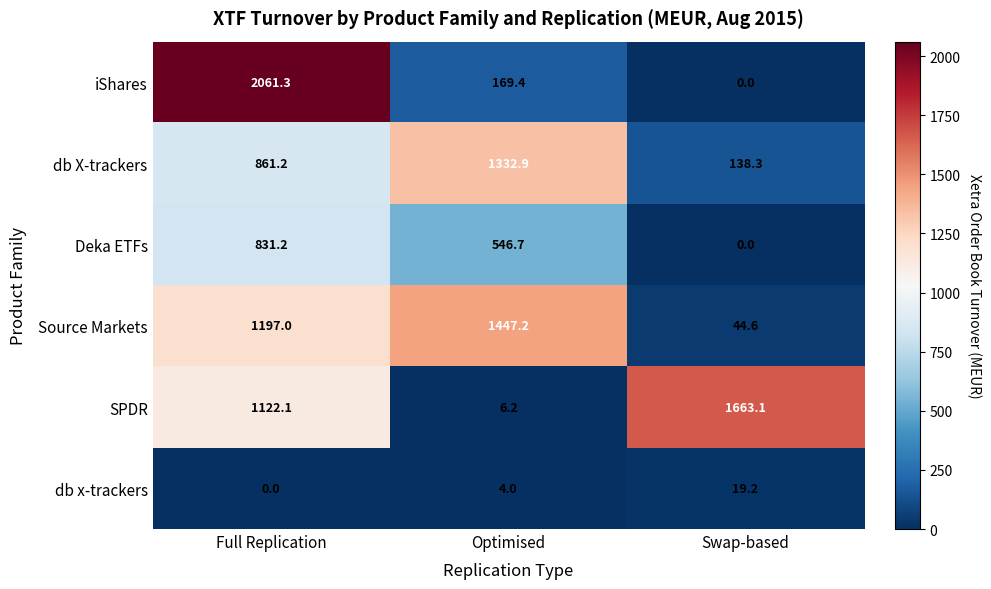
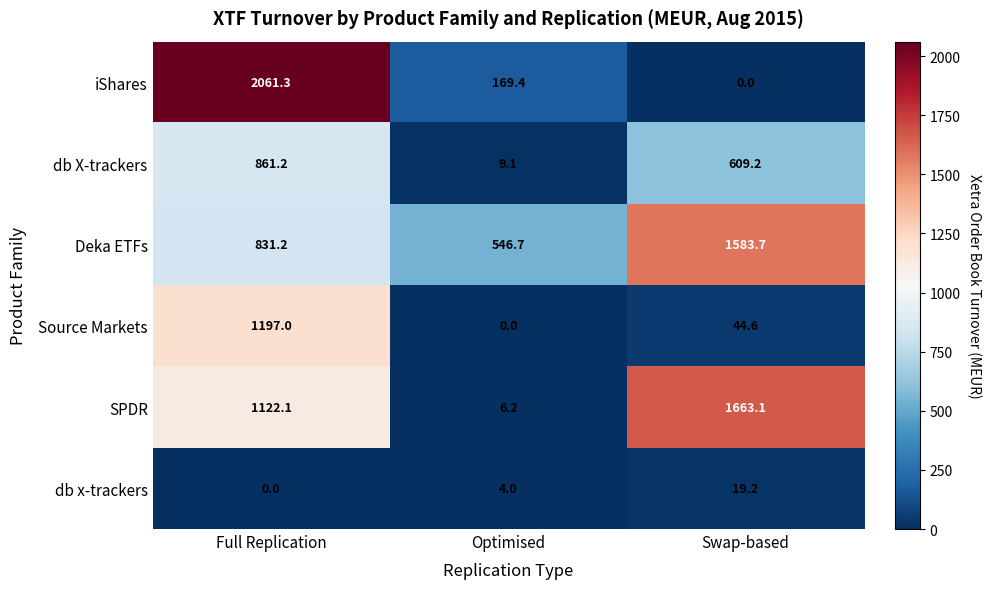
  {
    "iShares": {
      "Full Replication": 2061.3,
      "Optimised": 169.4,
      "Swap-based": 0.0
    },
    "db X-trackers": {
      "Full Replication": 861.2,
-     "Optimised": 1332.9,
-     "Swap-based": 138.3
+     "Optimised": 9.1,
+     "Swap-based": 609.2
    },
    "Deka ETFs": {
      "Full Replication": 831.2,
      "Optimised": 546.7,
-     "Swap-based": 0.0
+     "Swap-based": 1583.7
    },
    "Source Markets": {
      "Full Replication": 1197.0,
-     "Optimised": 1447.2,
+     "Optimised": 0.0,
      "Swap-based": 44.6
    },
    "SPDR": {
      "Full Replication": 1122.1,
      "Optimised": 6.2,
      "Swap-based": 1663.1
    },
    "db x-trackers": {
      "Full Replication": 0.0,
      "Optimised": 4.0,
      "Swap-based": 19.2
    }
  }
